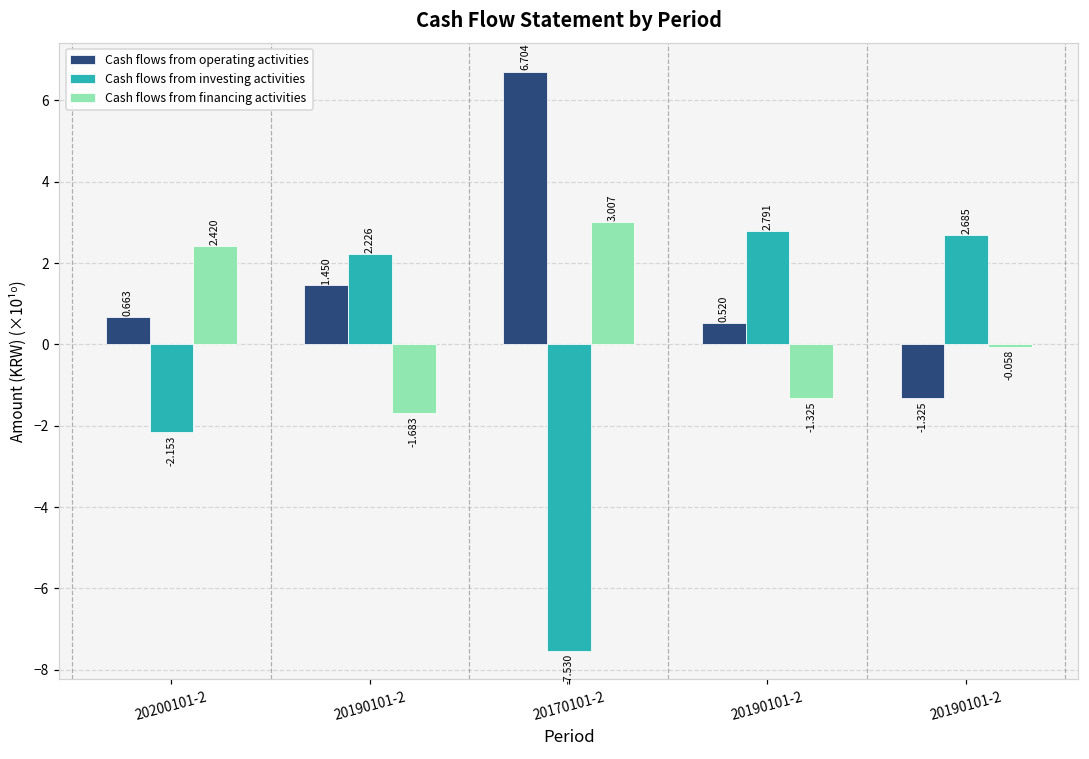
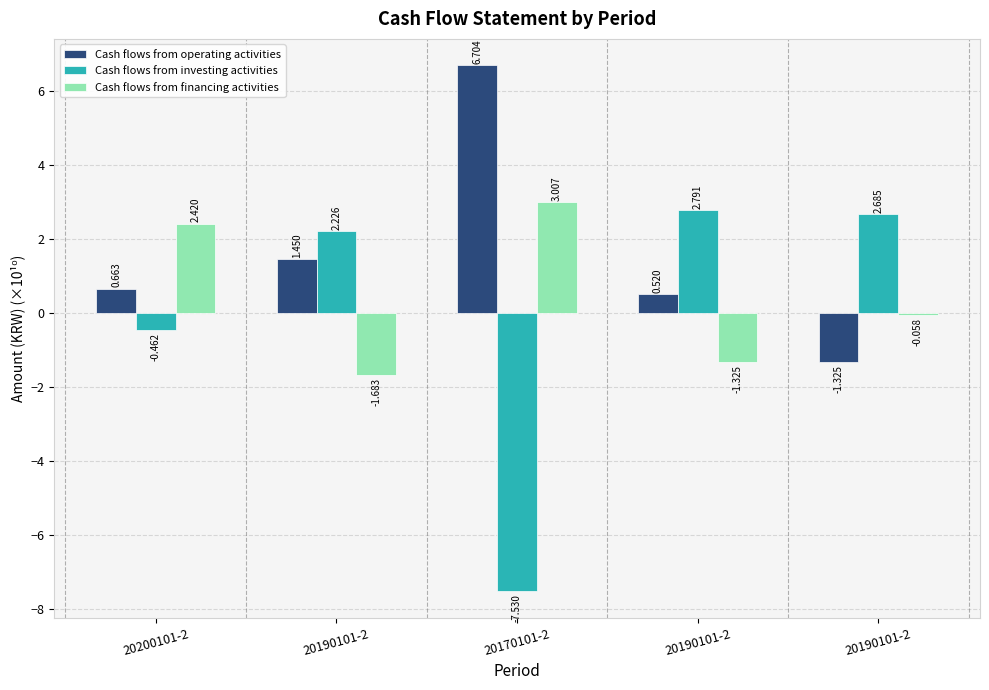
  {
    "Cash flows from operating activities": {
      "20200101-2": 0.663,
      "20170101-2": 6.704
    },
    "Cash flows from investing activities": {
-     "20200101-2": -2.153,
+     "20200101-2": -0.462,
      "20170101-2": -7.530
    },
    "Cash flows from financing activities": {
      "20200101-2": 2.420,
      "20170101-2": 3.007
    }
  }
